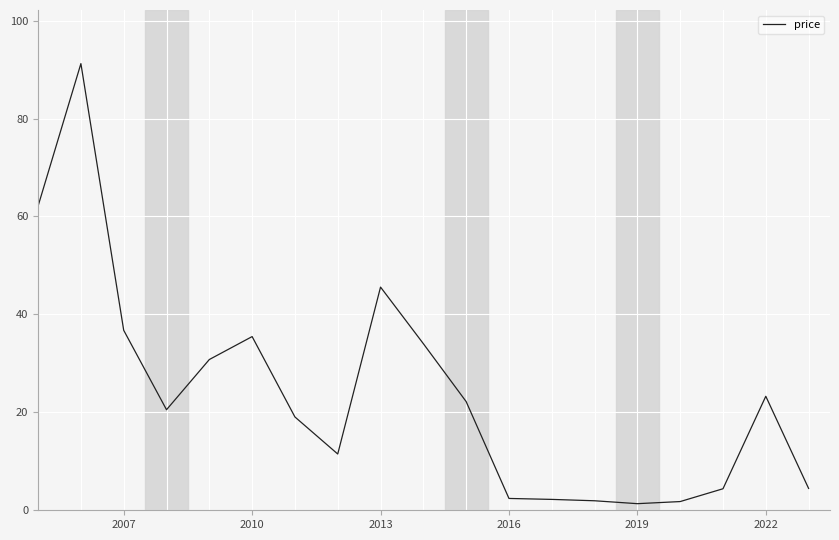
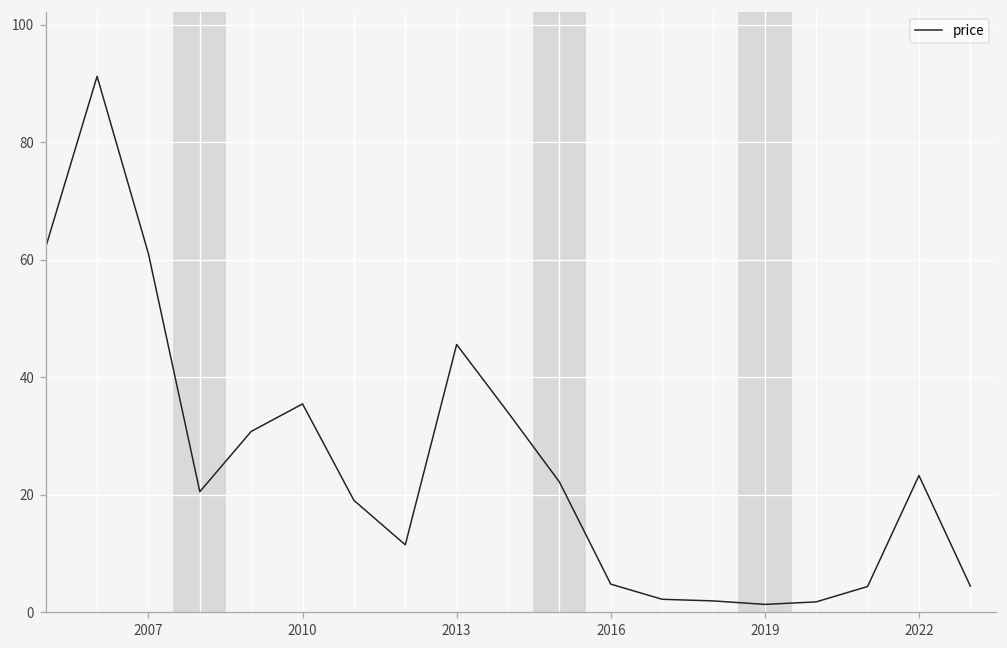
  {
-   "2007": 37,
+   "2007": 61,
    "2010": 35,
    "2013": 46,
-   "2016": 2,
+   "2016": 5,
    "2019": 1,
    "2022": 23
  }
